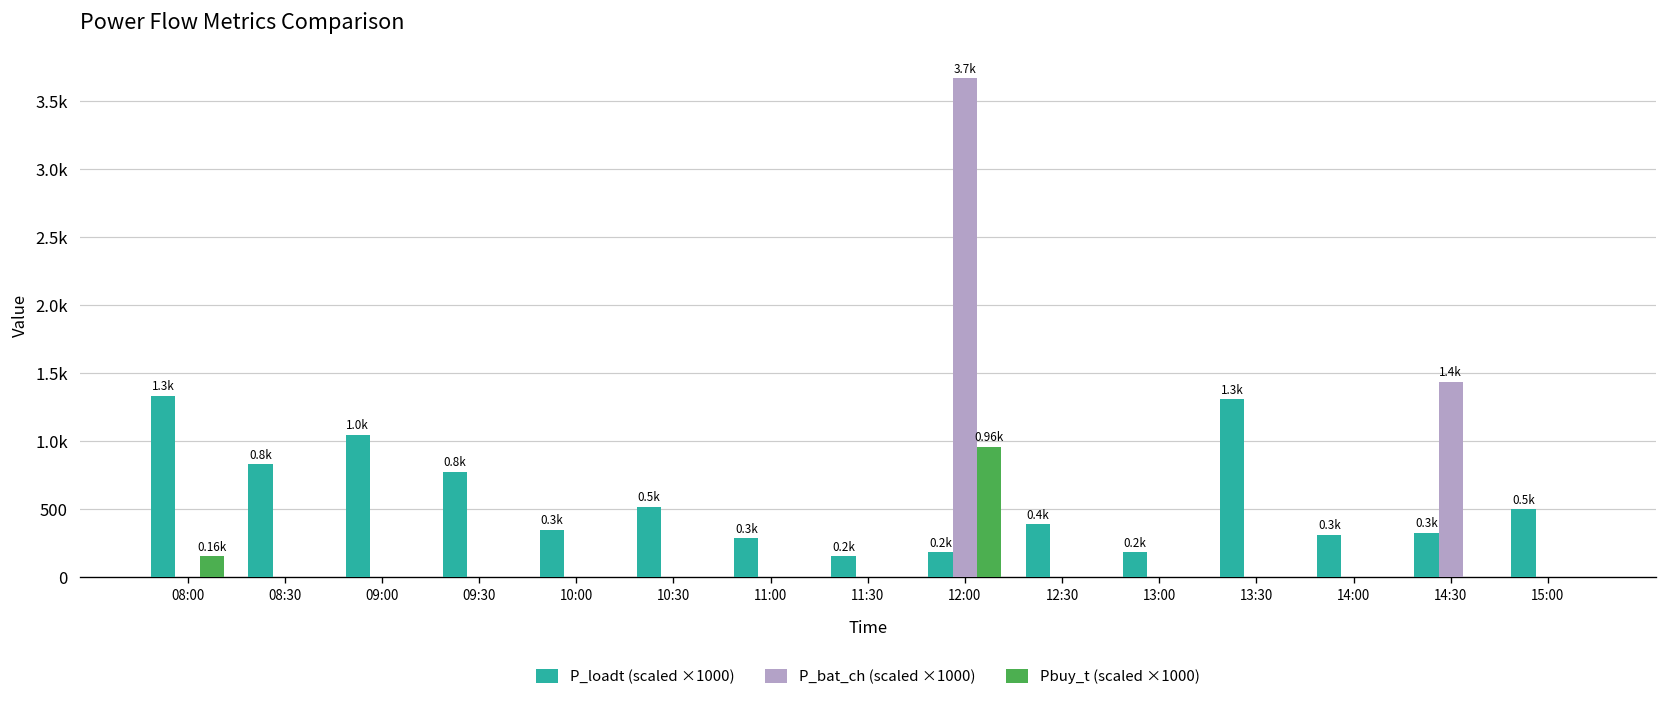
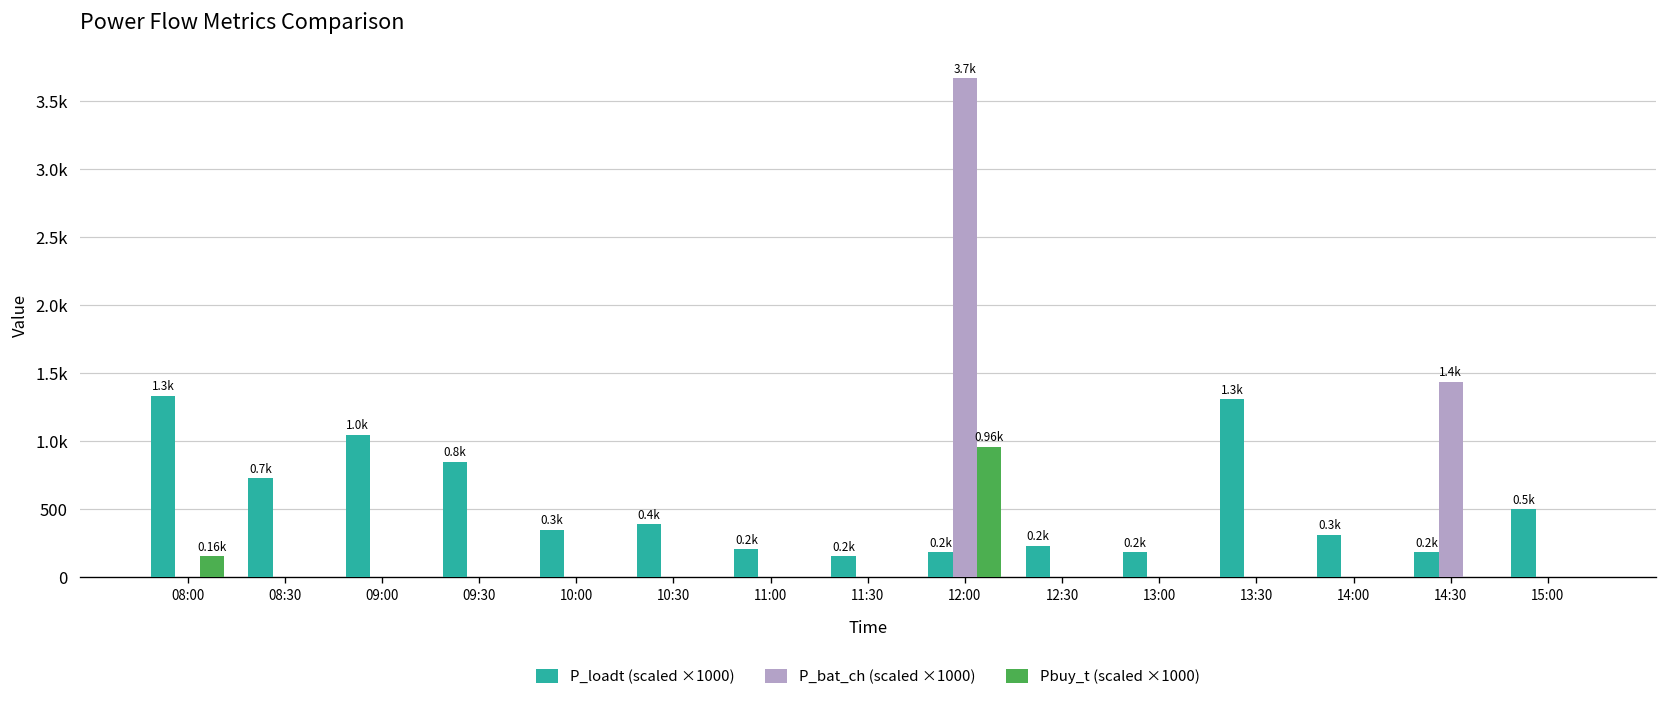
  {
    "P_loadt (scaled ×1000)": {
      "08:00": "1.3k",
-     "08:30": "0.8k",
+     "08:30": "0.7k",
      "09:00": "1.0k",
-     "09:30": "770",
+     "09:30": "850",
      "10:00": "0.3k",
-     "10:30": "0.5k",
-     "11:00": "0.3k",
+     "10:30": "0.4k",
+     "11:00": "0.2k",
      "11:30": "0.2k",
      "12:00": "0.2k",
-     "12:30": "0.4k",
+     "12:30": "0.2k",
      "13:00": "0.2k",
      "13:30": "1.3k",
      "14:00": "0.3k",
-     "14:30": "0.3k",
+     "14:30": "0.2k",
      "15:00": "0.5k"
    },
    "P_bat_ch (scaled ×1000)": {
      "12:00": "3.7k",
      "14:30": "1.4k"
    },
    "Pbuy_t (scaled ×1000)": {
      "08:00": "0.16k",
      "12:00": "0.96k"
    }
  }
